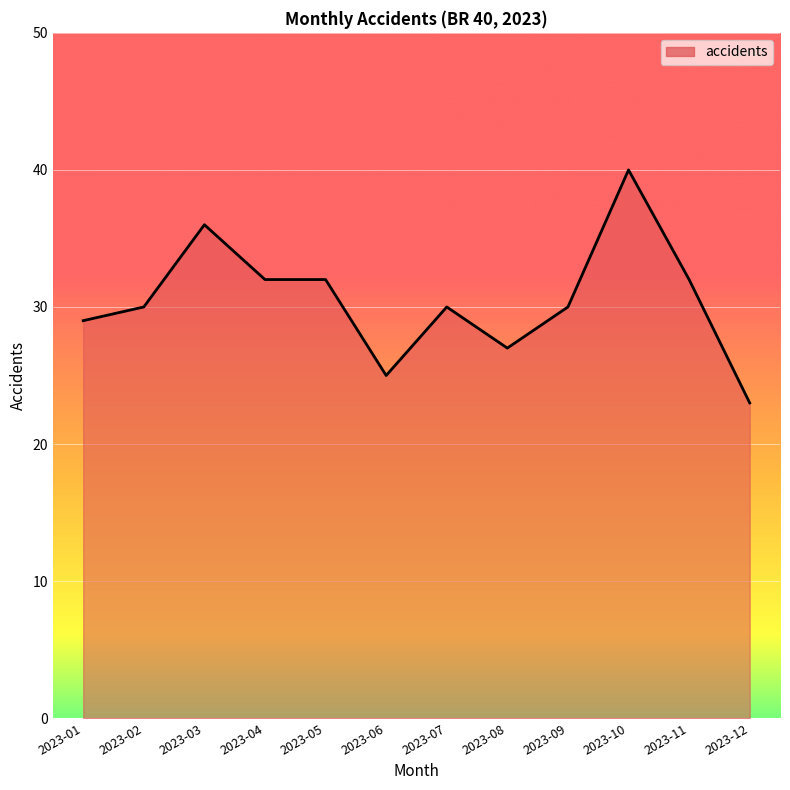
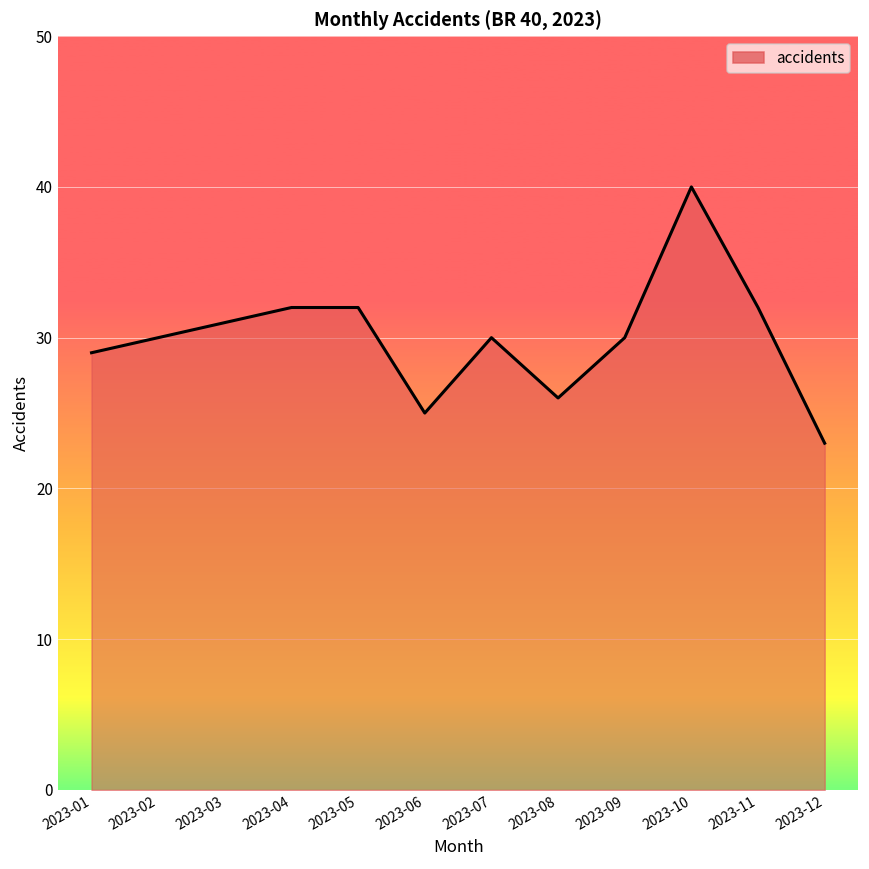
  {
    "2023-01": 29,
    "2023-02": 30,
-   "2023-03": 36,
+   "2023-03": 31,
    "2023-04": 32,
    "2023-05": 32,
    "2023-06": 25,
    "2023-07": 30,
-   "2023-08": 27,
+   "2023-08": 26,
    "2023-09": 30,
    "2023-10": 40,
    "2023-11": 32,
    "2023-12": 23
  }
